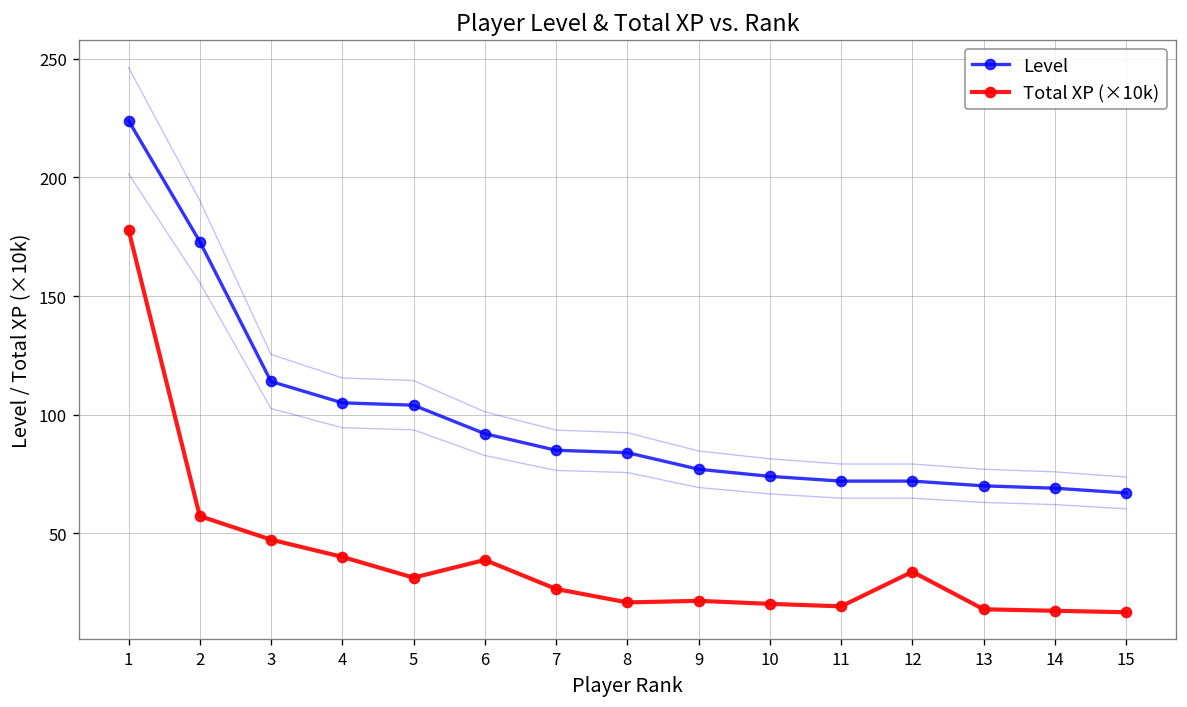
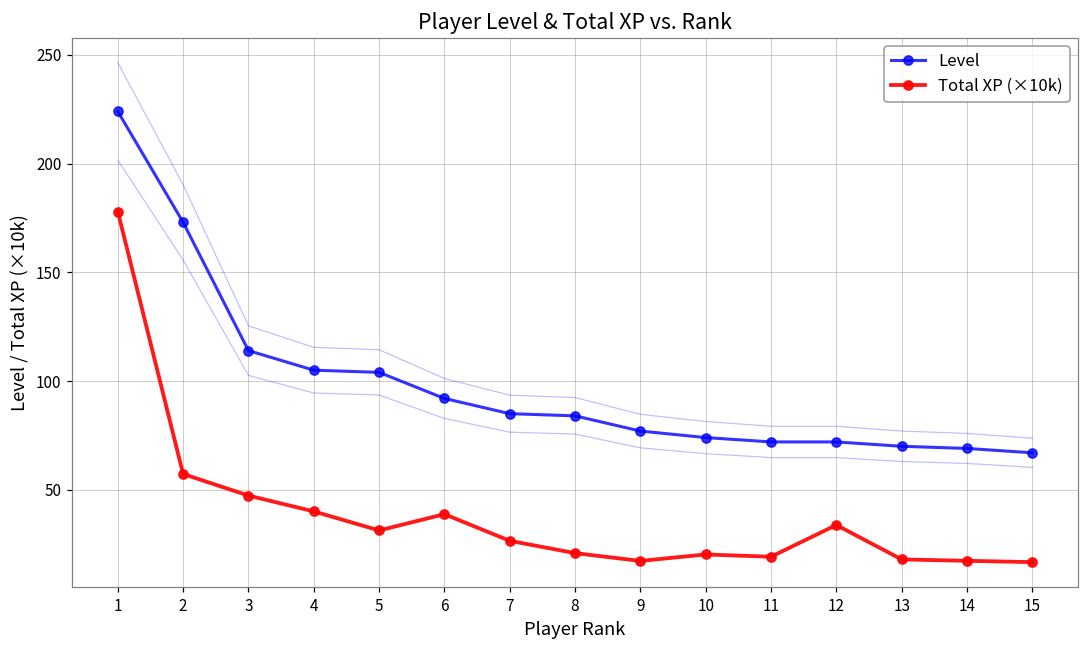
  {
    "Total XP (×10k)": {
      "1": 178,
      "2": 57,
      "3": 47,
      "4": 40,
      "5": 31,
      "6": 39,
      "7": 27,
      "8": 21,
-     "9": 22,
+     "9": 17,
      "10": 20,
      "11": 19,
      "12": 34,
      "13": 18,
      "14": 17,
      "15": 17
    }
  }
